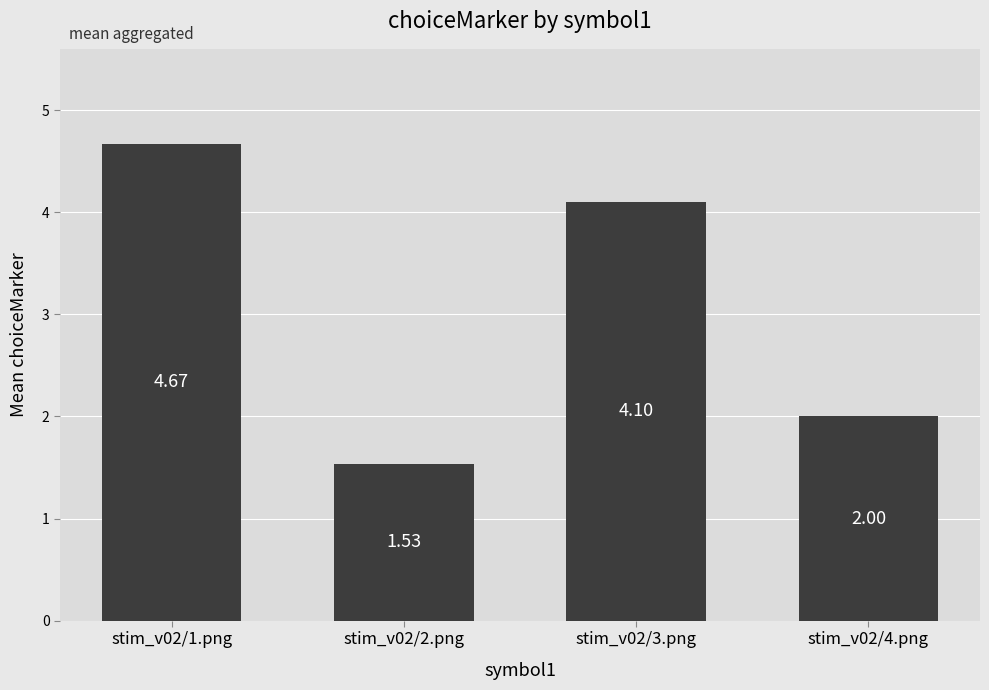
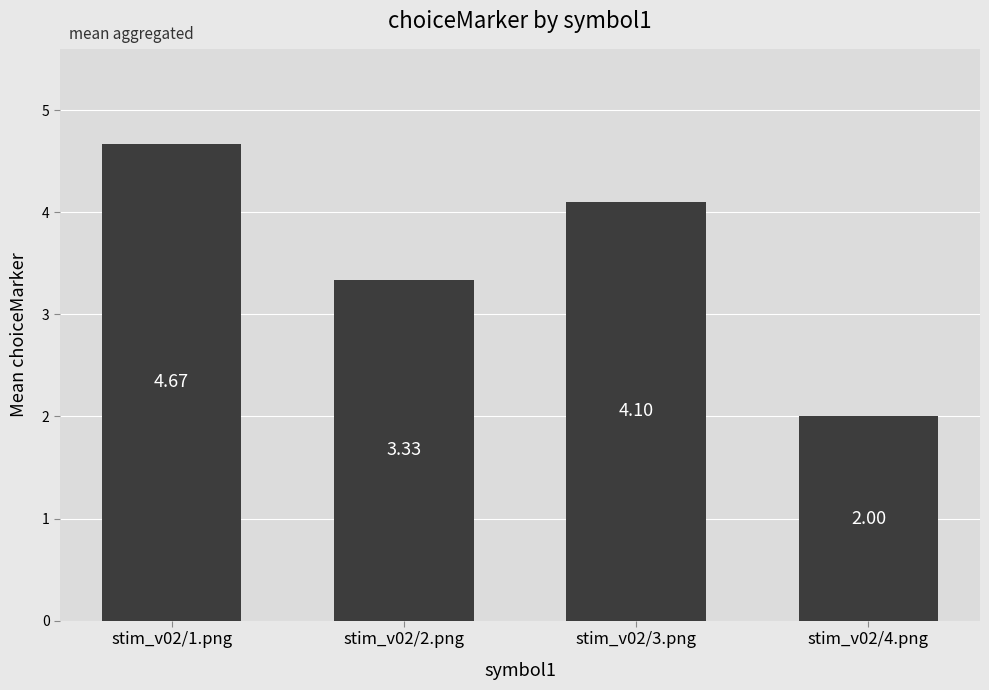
  {
    "stim_v02/1.png": 4.67,
-   "stim_v02/2.png": 1.53,
+   "stim_v02/2.png": 3.33,
    "stim_v02/3.png": 4.10,
    "stim_v02/4.png": 2.00
  }
